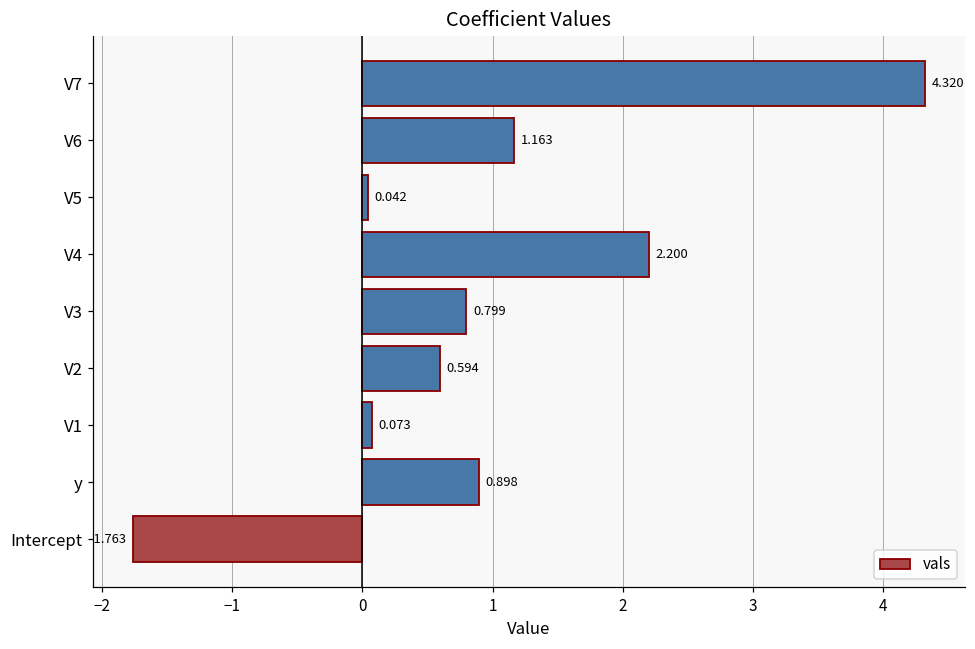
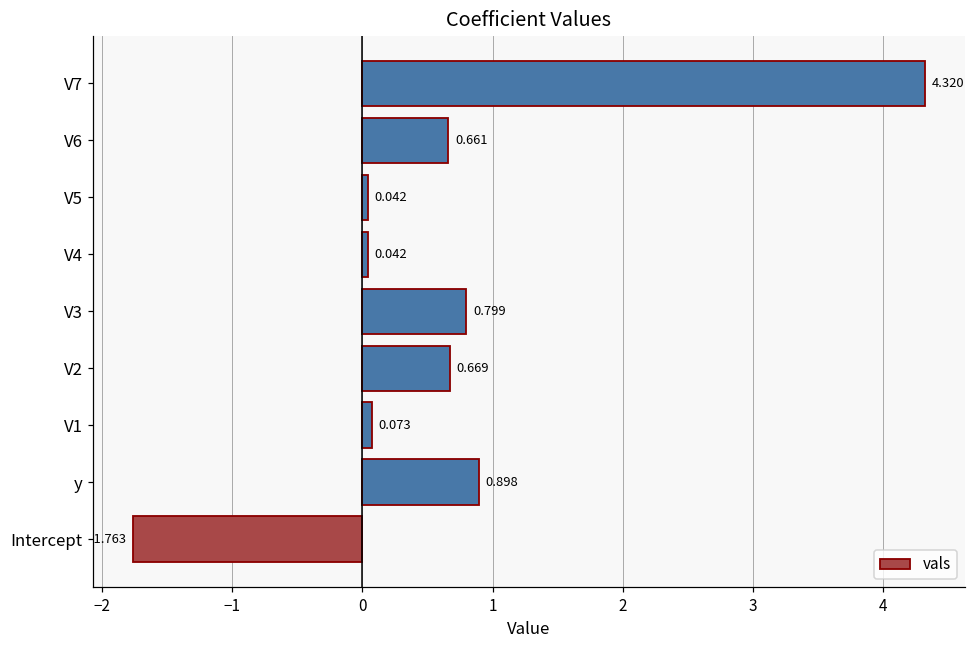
  {
    "V7": 4.320,
-   "V6": 1.163,
+   "V6": 0.661,
    "V5": 0.042,
-   "V4": 2.200,
+   "V4": 0.042,
    "V3": 0.799,
-   "V2": 0.594,
+   "V2": 0.669,
    "V1": 0.073,
    "y": 0.898,
    "Intercept": -1.763
  }
